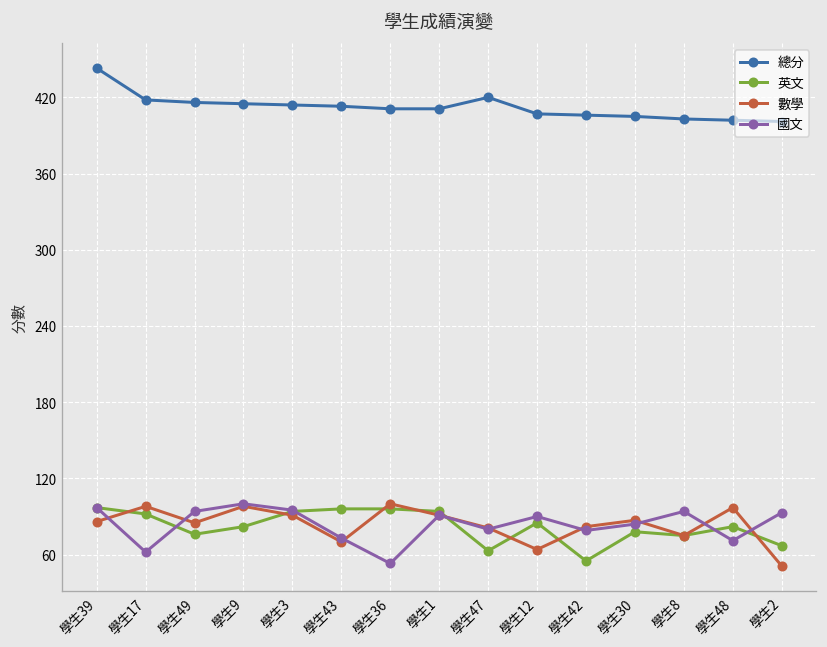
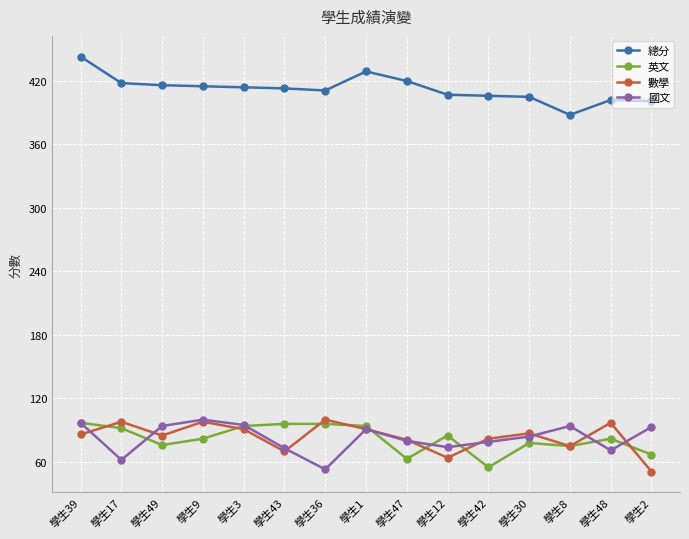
  {
    "總分": {
      "學生39": 443,
      "學生17": 418,
      "學生49": 416,
      "學生9": 415,
      "學生3": 414,
      "學生43": 413,
      "學生36": 411,
-     "學生1": 411,
+     "學生1": 429,
      "學生47": 420,
      "學生12": 407,
      "學生42": 406,
      "學生30": 405,
-     "學生8": 403,
+     "學生8": 388,
      "學生48": 402
    },
    "英文": {
      "學生17": 92,
      "學生49": 76,
      "學生9": 82,
      "學生43": 96,
      "學生36": 96,
      "學生1": 94,
      "學生47": 63,
      "學生12": 85,
      "學生42": 55,
      "學生30": 78,
      "學生48": 82,
      "學生2": 67
    },
    "數學": {
      "學生39": 86,
      "學生17": 98,
      "學生49": 85,
      "學生3": 91,
      "學生43": 70,
      "學生36": 100,
      "學生12": 64,
      "學生42": 82,
      "學生30": 87,
      "學生48": 97,
      "學生2": 51
    },
    "國文": {
      "學生17": 62,
      "學生49": 94,
      "學生43": 73,
      "學生36": 53,
-     "學生12": 90,
+     "學生12": 74,
      "學生42": 79,
      "學生30": 84,
      "學生8": 94,
      "學生48": 71,
      "學生2": 93
    }
  }
